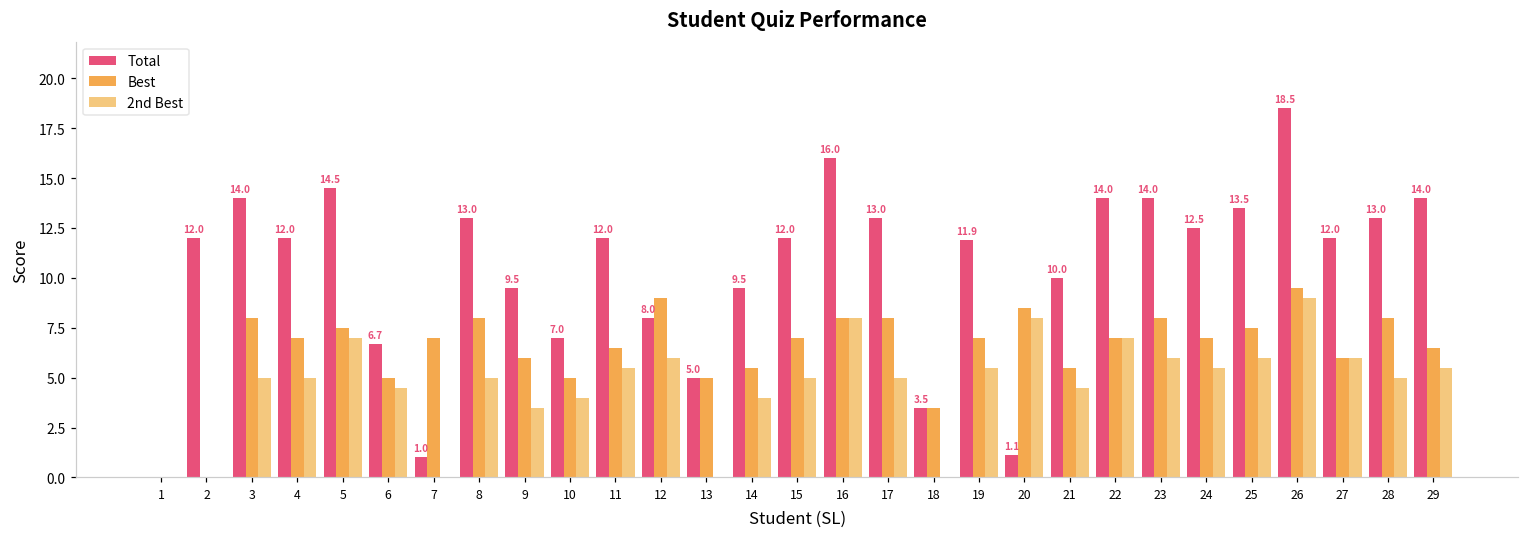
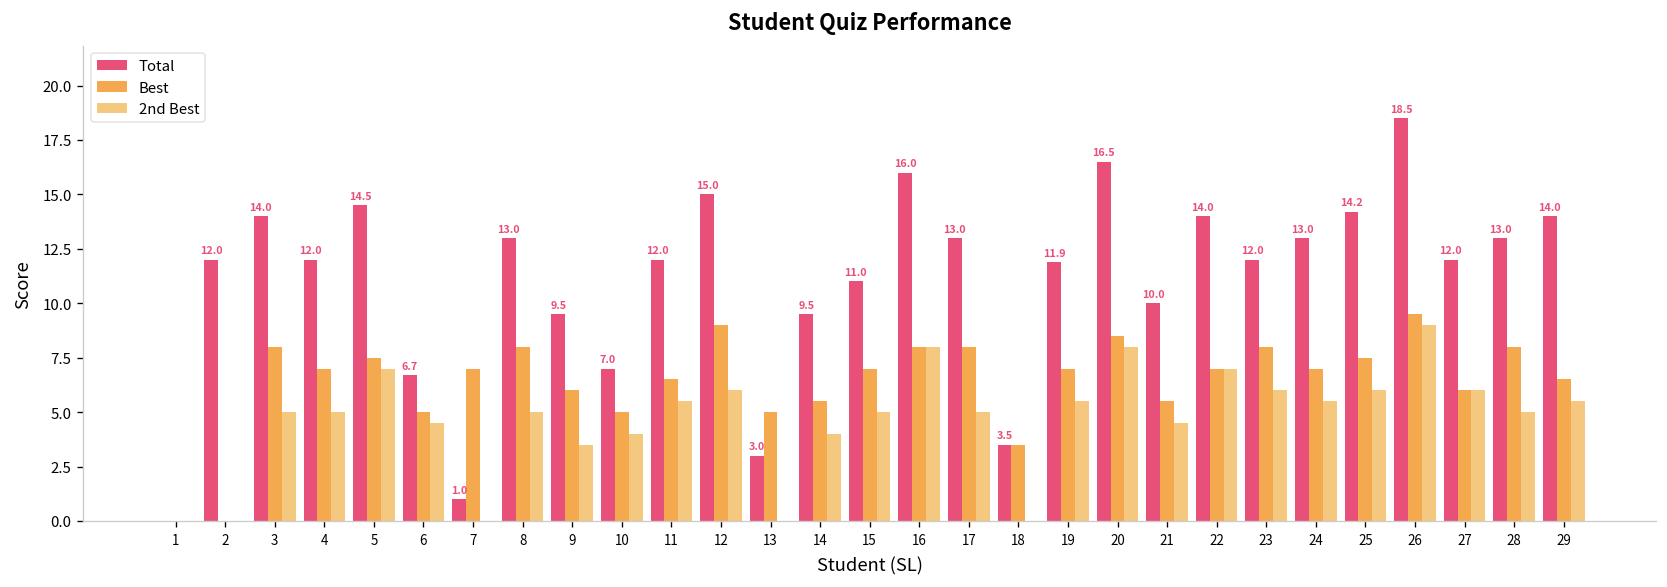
  {
    "Total": {
      "2": 12.0,
      "3": 14.0,
      "4": 12.0,
      "5": 14.5,
      "6": 6.7,
      "7": 1.0,
      "8": 13.0,
      "9": 9.5,
      "10": 7.0,
      "11": 12.0,
-     "12": 8.0,
-     "13": 5.0,
+     "12": 15.0,
+     "13": 3.0,
      "14": 9.5,
-     "15": 12.0,
+     "15": 11.0,
      "16": 16.0,
      "17": 13.0,
      "18": 3.5,
      "19": 11.9,
-     "20": 1.1,
+     "20": 16.5,
      "21": 10.0,
      "22": 14.0,
-     "23": 14.0,
-     "24": 12.5,
-     "25": 13.5,
+     "23": 12.0,
+     "24": 13.0,
+     "25": 14.2,
      "26": 18.5,
      "27": 12.0,
      "28": 13.0,
      "29": 14.0
    }
  }
